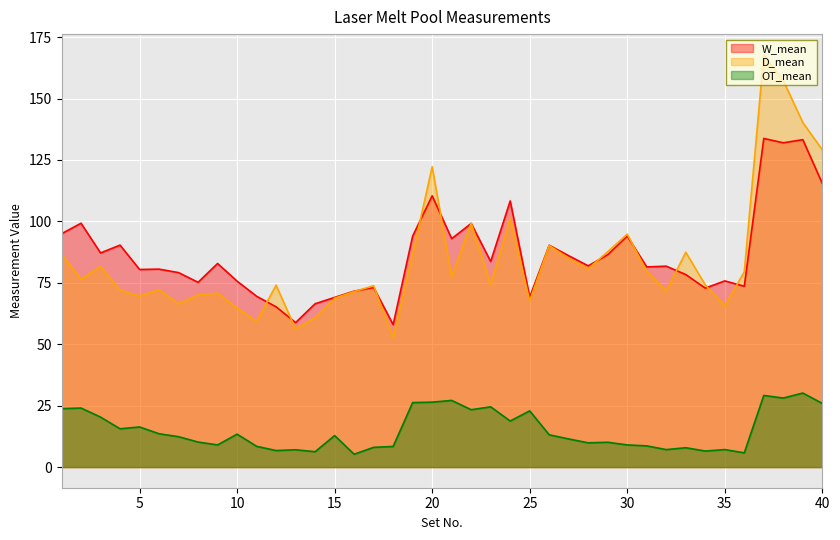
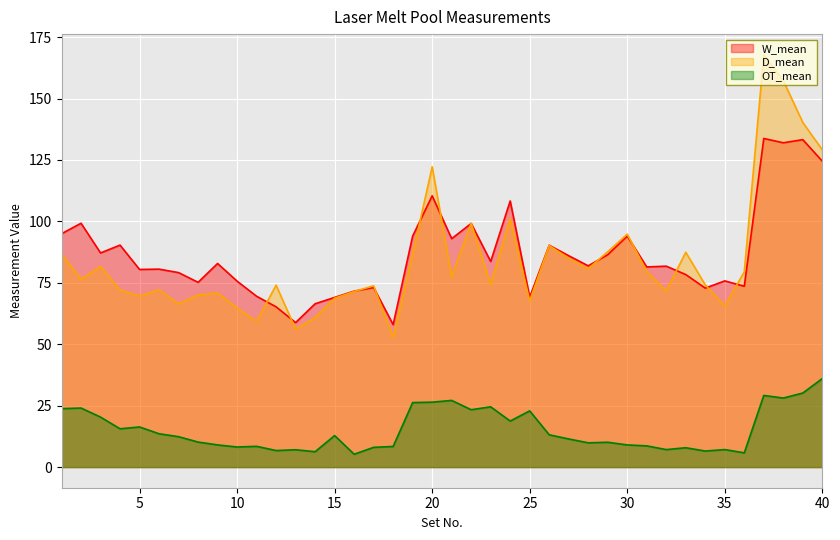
  {
    "W_mean": {
      "5": 80,
      "10": 76,
      "20": 110,
      "25": 69,
      "35": 76,
-     "40": 115
+     "40": 124
    },
    "D_mean": {
      "5": 70,
      "10": 65,
      "20": 122,
      "25": 68,
      "35": 66,
      "40": 129
    },
    "OT_mean": {
      "5": 16,
-     "10": 13,
+     "10": 8,
      "15": 13,
      "20": 26,
      "25": 23,
      "30": 9,
      "35": 7,
-     "40": 26
+     "40": 36
    }
  }
